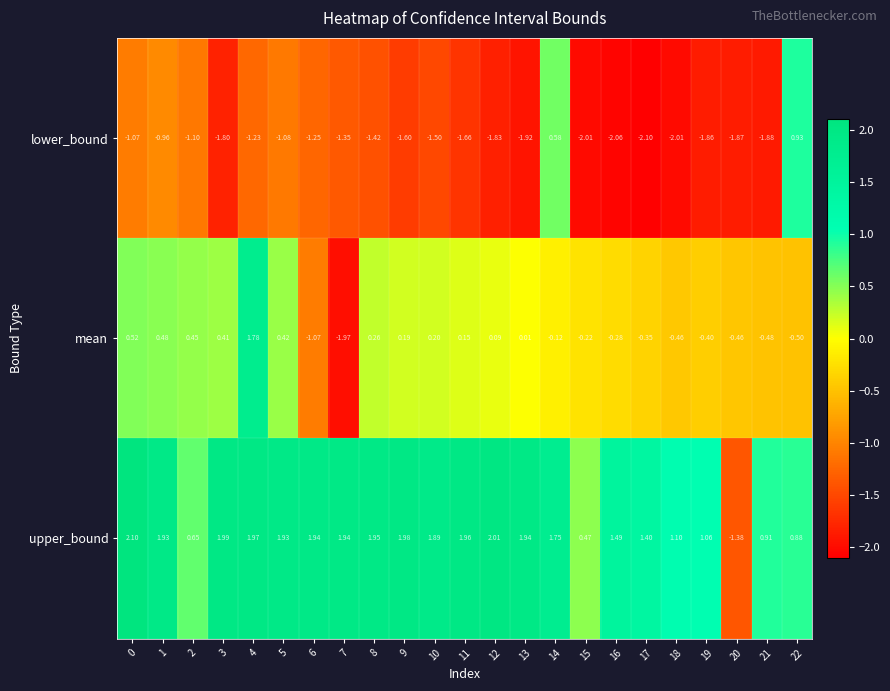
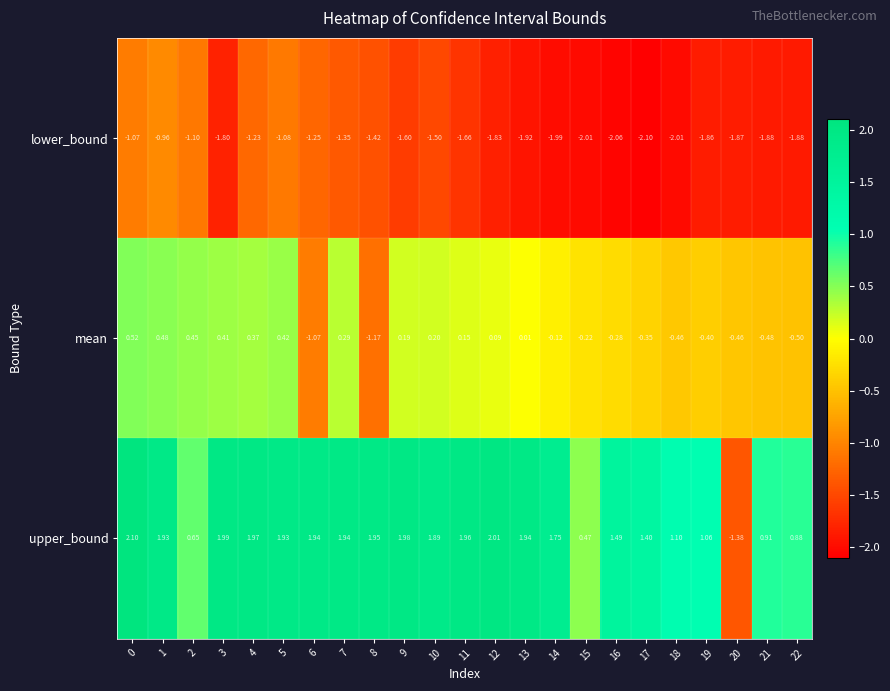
  {
    "lower_bound": {
      "0": -1.07,
      "1": -0.96,
      "2": -1.10,
      "3": -1.80,
      "4": -1.23,
      "5": -1.08,
      "6": -1.25,
      "7": -1.35,
      "8": -1.42,
      "9": -1.60,
      "10": -1.50,
      "11": -1.66,
      "12": -1.83,
      "13": -1.92,
-     "14": 0.58,
+     "14": -1.99,
      "15": -2.01,
      "16": -2.06,
      "17": -2.10,
      "18": -2.01,
      "19": -1.86,
      "20": -1.87,
      "21": -1.88,
-     "22": 0.93
+     "22": -1.88
    },
    "mean": {
      "0": 0.52,
      "1": 0.48,
      "2": 0.45,
      "3": 0.41,
-     "4": 1.78,
+     "4": 0.37,
      "5": 0.42,
      "6": -1.07,
-     "7": -1.97,
-     "8": 0.26,
+     "7": 0.29,
+     "8": -1.17,
      "9": 0.19,
      "10": 0.20,
      "11": 0.15,
      "12": 0.09,
      "13": 0.01,
      "14": -0.12,
      "15": -0.22,
      "16": -0.28,
      "17": -0.35,
      "18": -0.46,
      "19": -0.40,
      "20": -0.46,
      "21": -0.48,
      "22": -0.50
    },
    "upper_bound": {
      "0": 2.10,
      "1": 1.93,
      "2": 0.65,
      "3": 1.99,
      "4": 1.97,
      "5": 1.93,
      "6": 1.94,
      "7": 1.94,
      "8": 1.95,
      "9": 1.98,
      "10": 1.89,
      "11": 1.96,
      "12": 2.01,
      "13": 1.94,
      "14": 1.75,
      "15": 0.47,
      "16": 1.49,
      "17": 1.40,
      "18": 1.10,
      "19": 1.06,
      "20": -1.38,
      "21": 0.91,
      "22": 0.88
    }
  }
